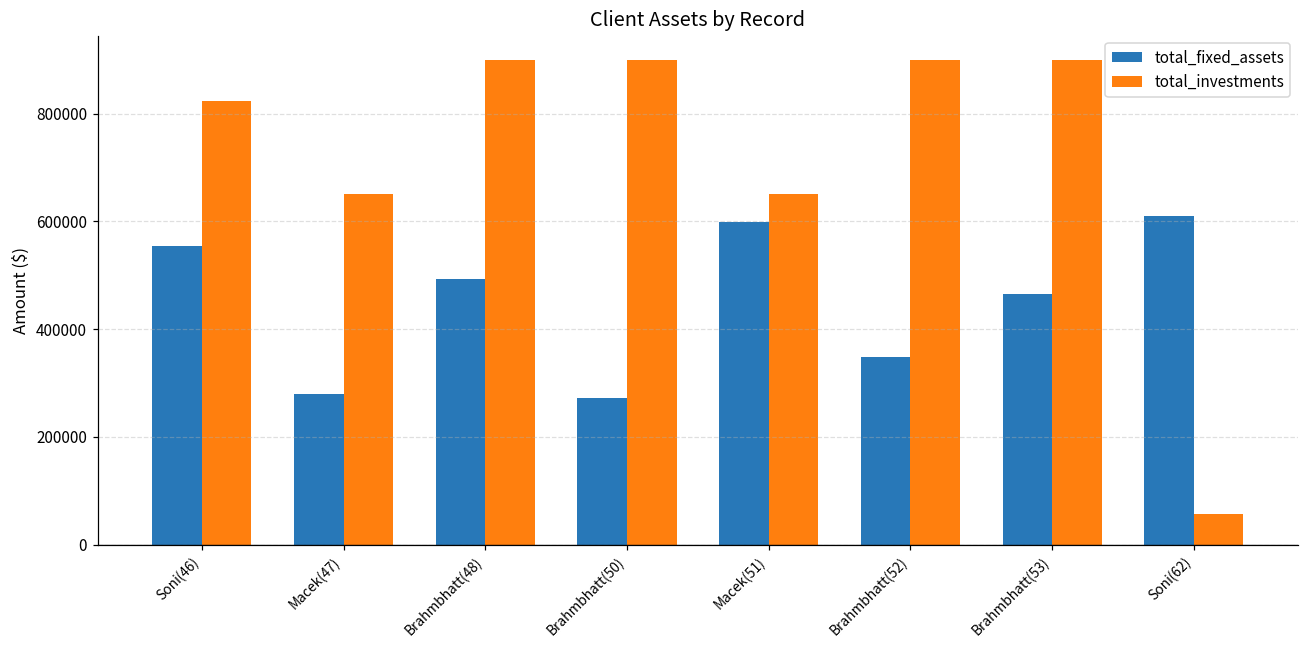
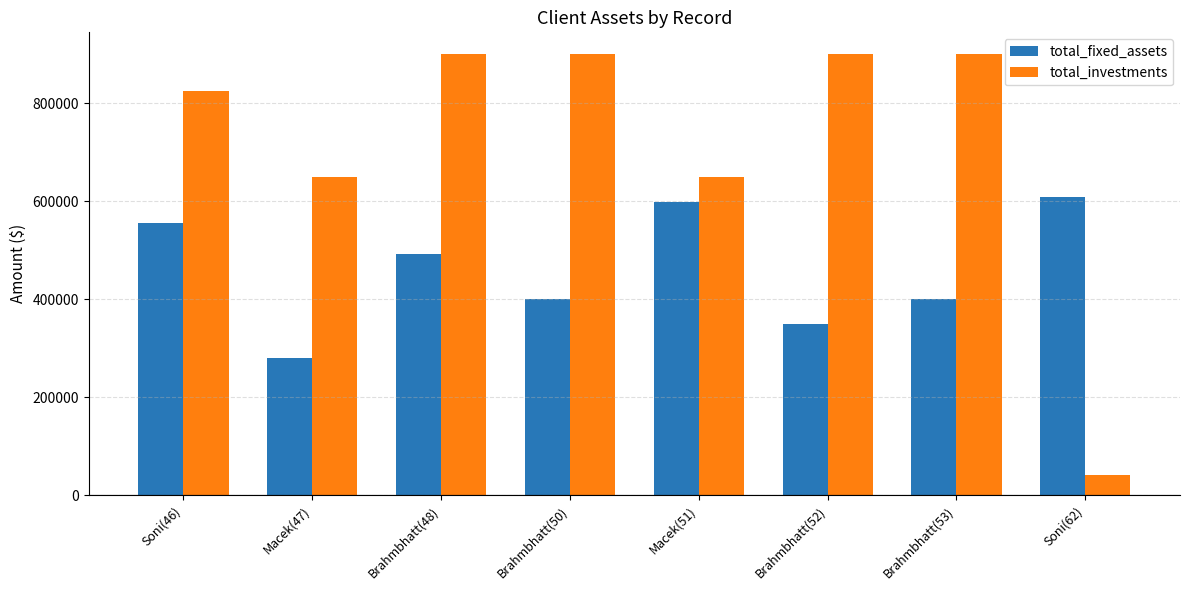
  {
    "total_fixed_assets": {
      "Soni(46)": 560000,
      "Macek(47)": 280000,
      "Brahmbhatt(48)": 490000,
-     "Brahmbhatt(50)": 270000,
+     "Brahmbhatt(50)": 400000,
      "Macek(51)": 600000,
      "Brahmbhatt(52)": 350000,
-     "Brahmbhatt(53)": 460000,
+     "Brahmbhatt(53)": 400000,
      "Soni(62)": 610000
    },
    "total_investments": {
      "Soni(46)": 820000,
      "Macek(47)": 650000,
      "Brahmbhatt(48)": 900000,
      "Brahmbhatt(50)": 900000,
      "Macek(51)": 650000,
      "Brahmbhatt(52)": 900000,
      "Brahmbhatt(53)": 900000,
-     "Soni(62)": 60000
+     "Soni(62)": 40000
    }
  }
